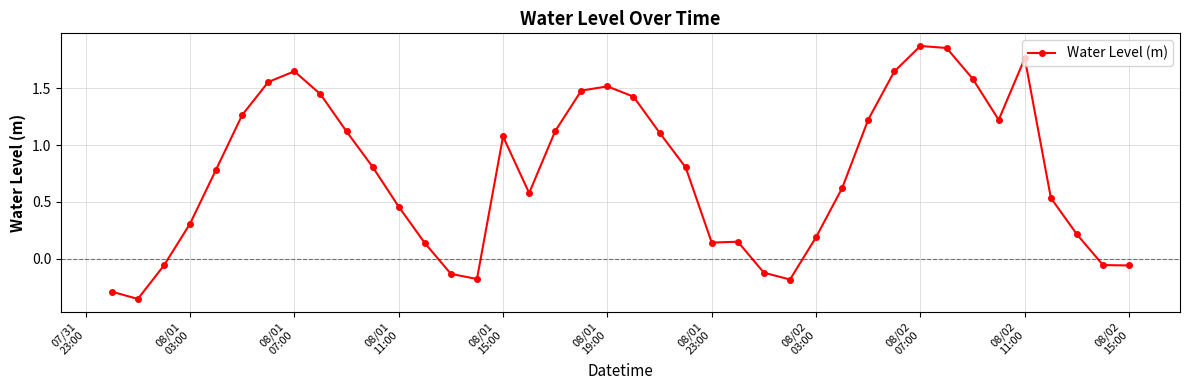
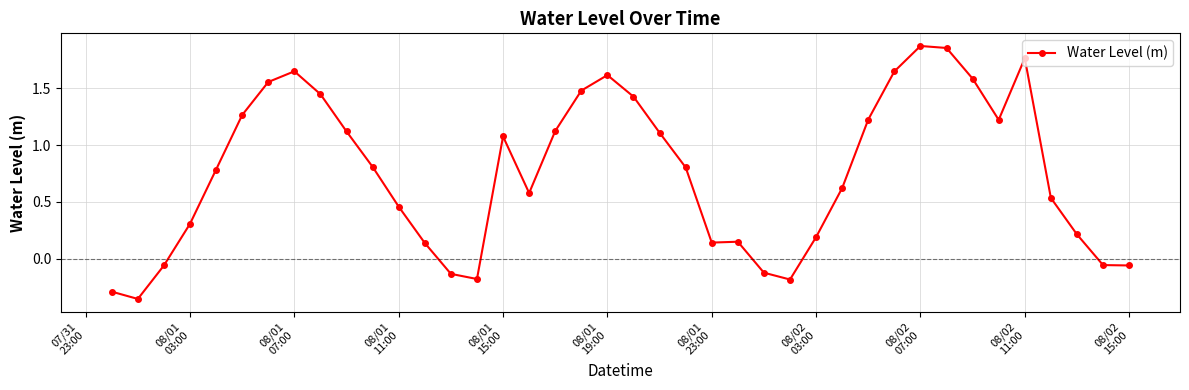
  {
    "08/01 03:00": 0.31,
    "08/01 07:00": 1.65,
    "08/01 11:00": 0.46,
    "08/01 15:00": 1.08,
-   "08/01 19:00": 1.52,
+   "08/01 19:00": 1.62,
    "08/01 23:00": 0.14,
    "08/02 03:00": 0.19,
    "08/02 07:00": 1.87,
    "08/02 15:00": -0.06
  }
